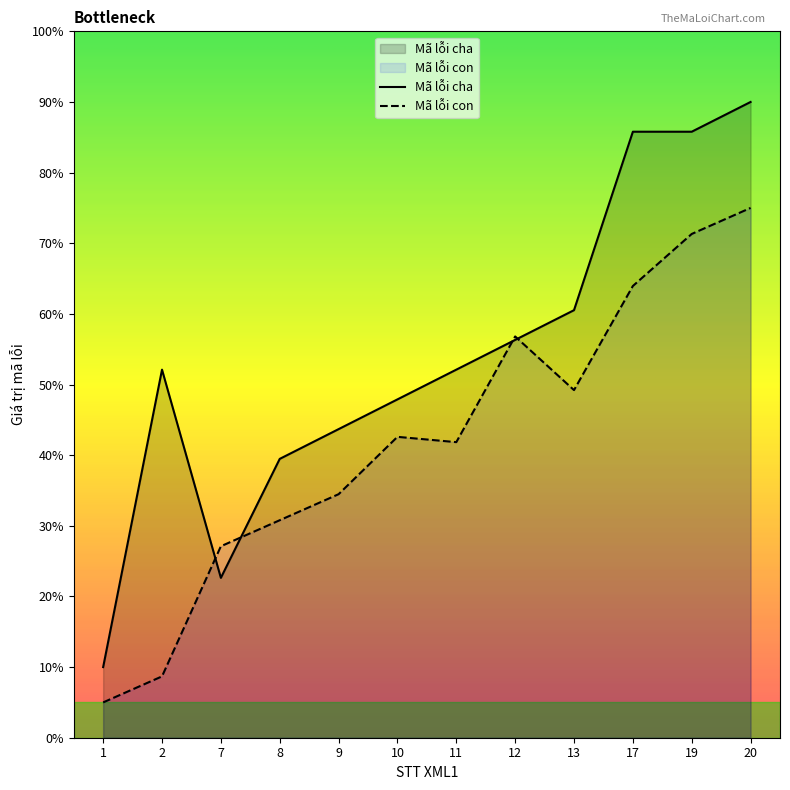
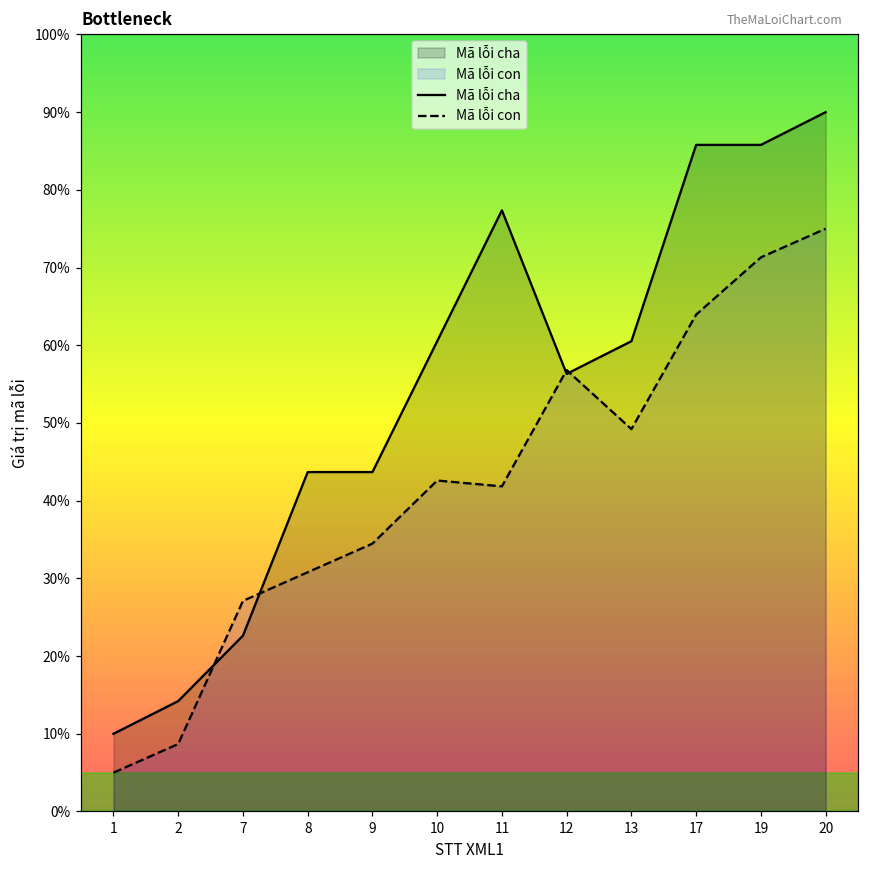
  {
    "Mã lỗi cha": {
      "1": "10%",
-     "2": "52%",
+     "2": "14%",
      "7": "23%",
-     "8": "39%",
+     "8": "44%",
      "9": "44%",
-     "10": "48%",
-     "11": "52%",
+     "10": "61%",
+     "11": "77%",
      "12": "56%",
      "13": "61%",
      "17": "86%",
      "19": "86%",
      "20": "90%"
    }
  }
